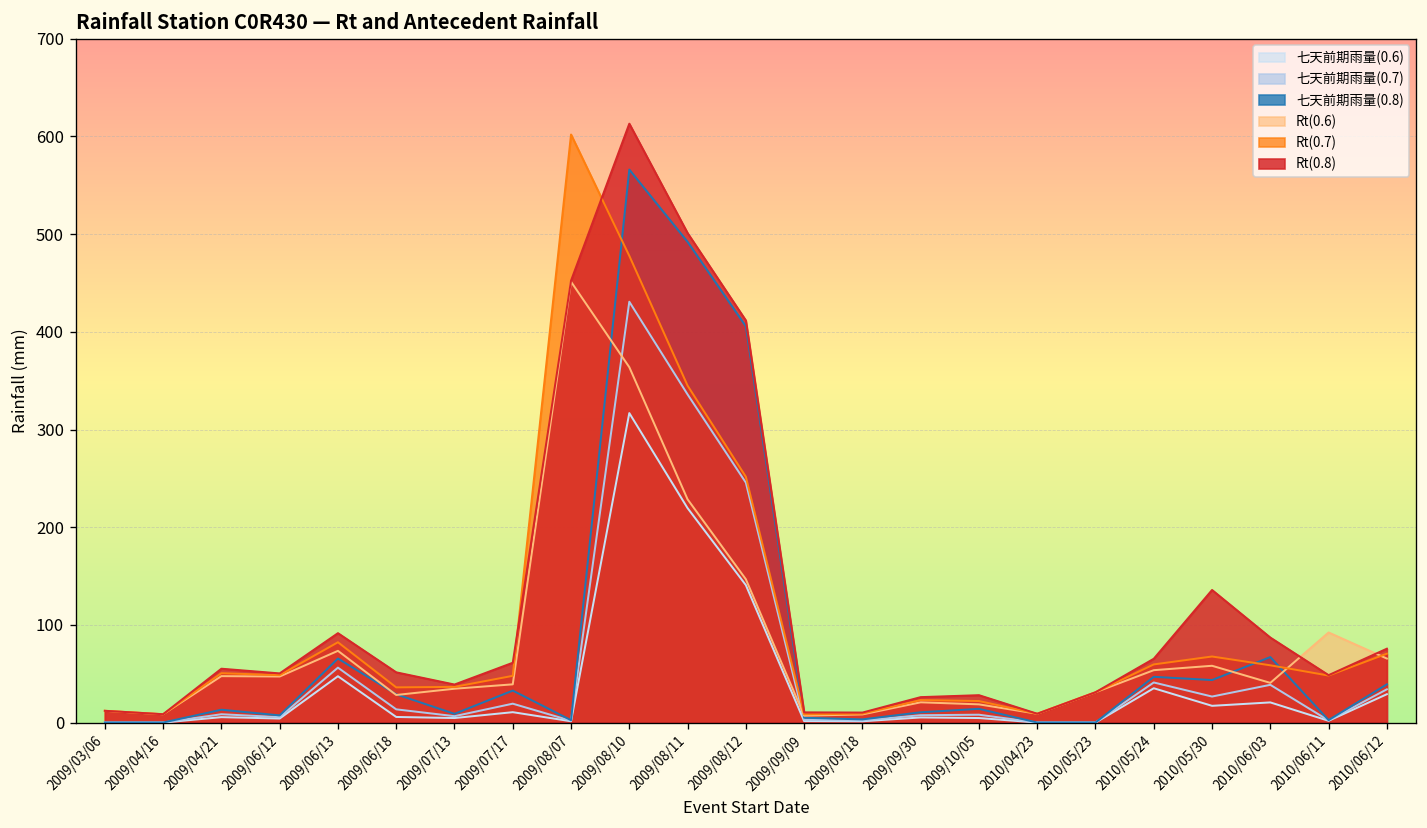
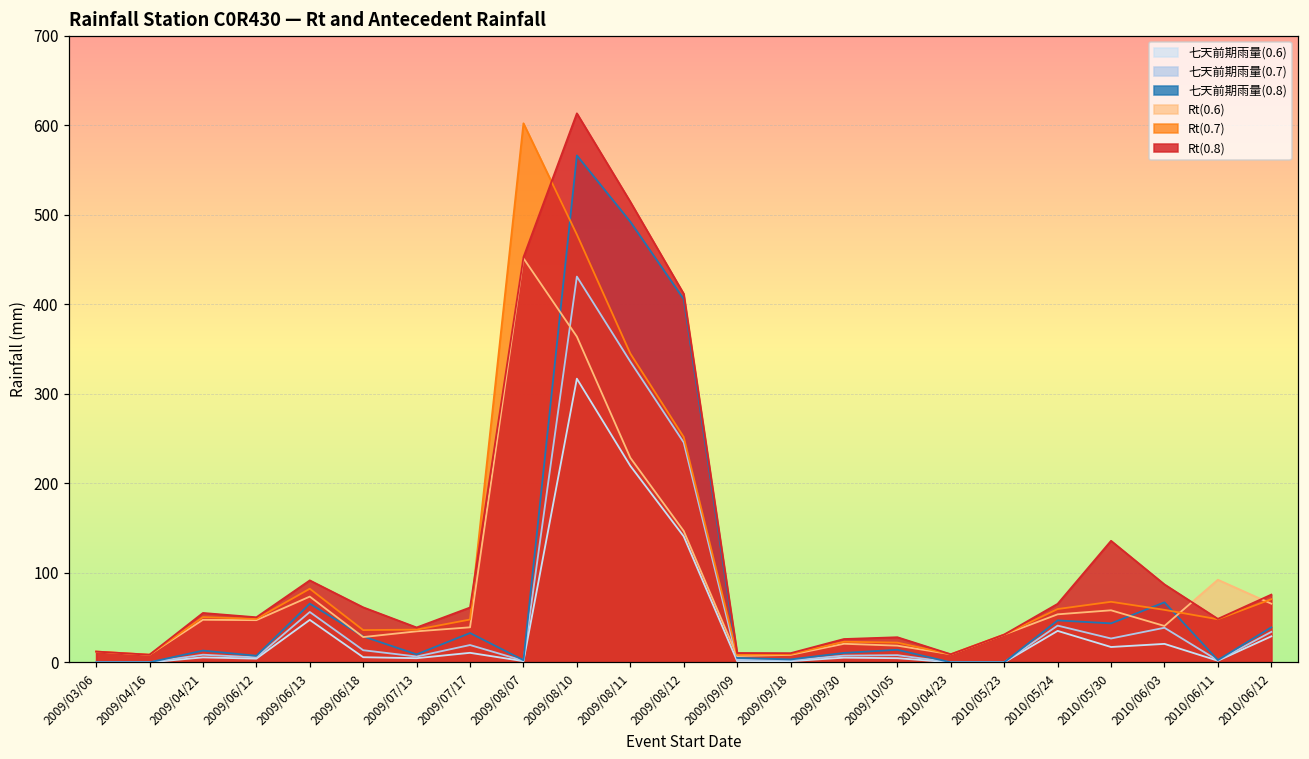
  {
    "七天前期雨量(0.8)": {
      "2009/04/21": 10,
      "2009/06/13": 70,
      "2009/07/17": 30,
      "2009/08/10": 570,
      "2009/08/11": 490,
      "2009/08/12": 410,
      "2009/10/05": 10,
      "2010/05/24": 50,
      "2010/05/30": 40,
      "2010/06/03": 70,
      "2010/06/12": 40
    },
    "Rt(0.6)": {
      "2009/06/13": 70,
      "2009/07/17": 40,
      "2009/08/10": 360,
      "2009/08/11": 230,
      "2009/08/12": 150,
      "2009/10/05": 20,
      "2010/05/24": 50,
      "2010/05/30": 60,
      "2010/06/11": 90,
      "2010/06/12": 70
    },
    "Rt(0.7)": {
      "2009/06/13": 80,
      "2009/06/18": 40,
      "2009/07/17": 50,
      "2009/08/07": 600,
      "2009/08/10": 480,
      "2009/08/11": 340,
      "2009/08/12": 250,
      "2009/10/05": 20,
      "2010/05/24": 60,
      "2010/05/30": 70,
      "2010/06/03": 60,
      "2010/06/12": 70
    },
    "Rt(0.8)": {
      "2009/04/21": 60,
      "2009/06/13": 90,
-     "2009/06/18": 50,
+     "2009/06/18": 60,
      "2009/07/17": 60,
      "2009/08/10": 610,
-     "2009/08/11": 500,
+     "2009/08/11": 510,
      "2009/08/12": 410,
      "2009/10/05": 30,
      "2010/05/24": 70,
      "2010/05/30": 140,
      "2010/06/03": 90,
      "2010/06/12": 80
    }
  }
